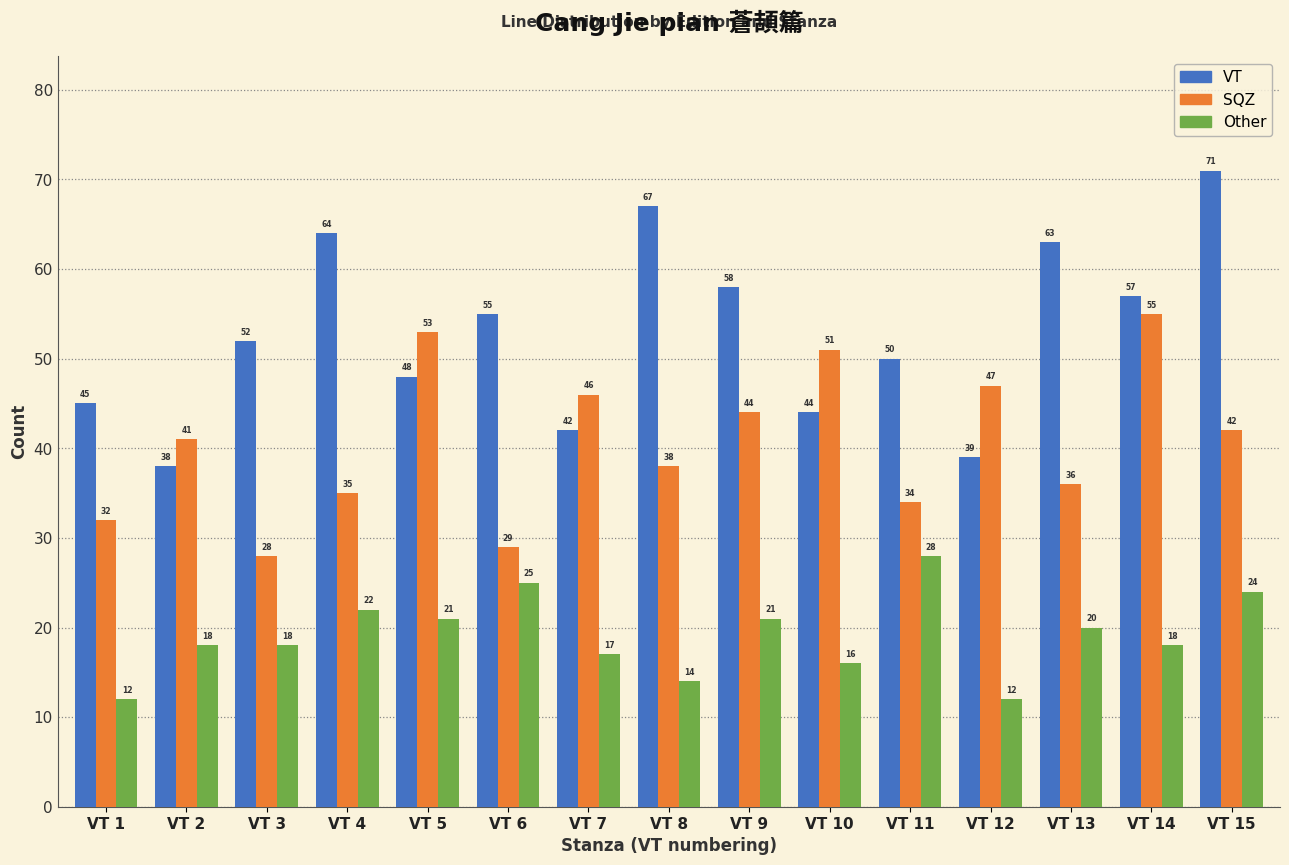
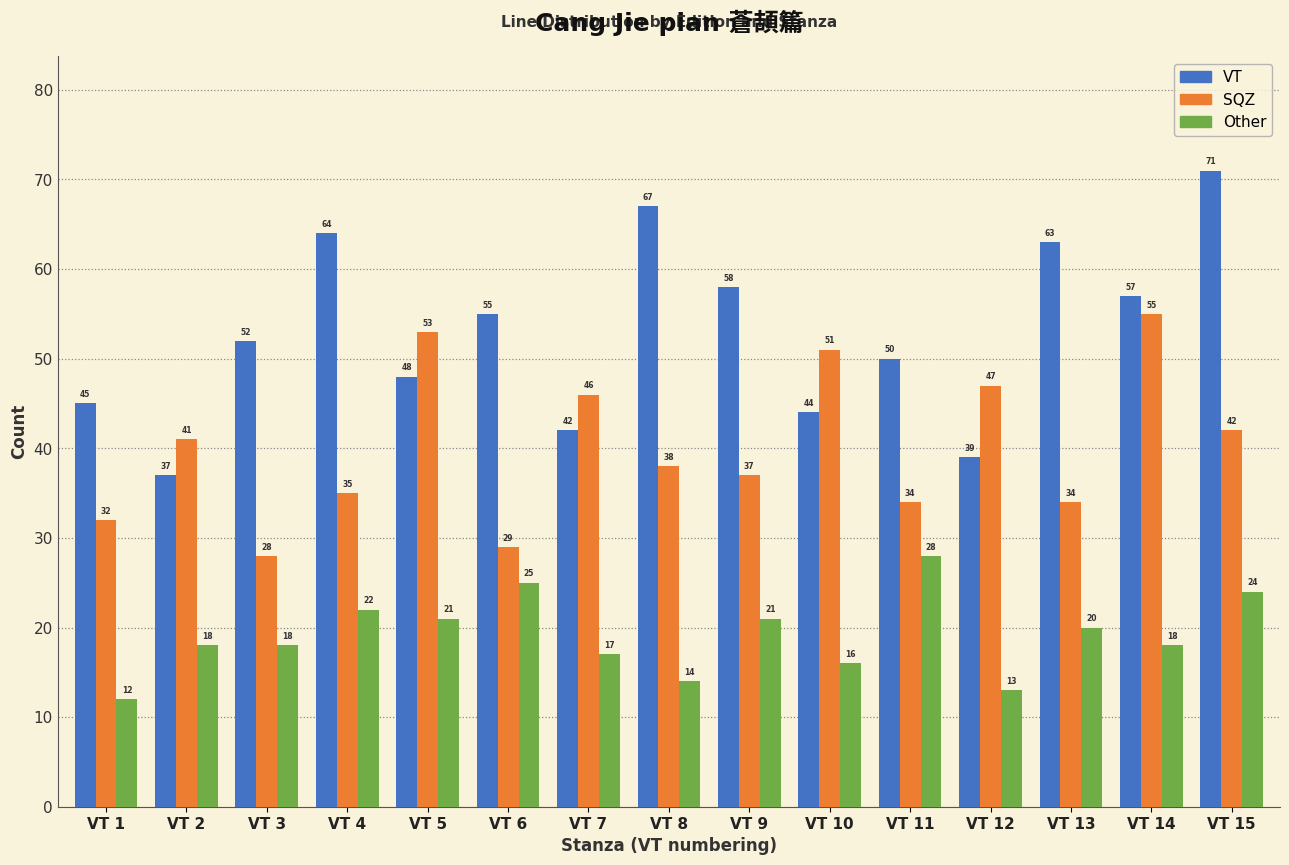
  {
    "VT": {
      "VT 1": 45,
-     "VT 2": 38,
+     "VT 2": 37,
      "VT 3": 52,
      "VT 4": 64,
      "VT 5": 48,
      "VT 6": 55,
      "VT 7": 42,
      "VT 8": 67,
      "VT 9": 58,
      "VT 10": 44,
      "VT 11": 50,
      "VT 12": 39,
      "VT 13": 63,
      "VT 14": 57,
      "VT 15": 71
    },
    "SQZ": {
      "VT 1": 32,
      "VT 2": 41,
      "VT 3": 28,
      "VT 4": 35,
      "VT 5": 53,
      "VT 6": 29,
      "VT 7": 46,
      "VT 8": 38,
-     "VT 9": 44,
+     "VT 9": 37,
      "VT 10": 51,
      "VT 11": 34,
      "VT 12": 47,
-     "VT 13": 36,
+     "VT 13": 34,
      "VT 14": 55,
      "VT 15": 42
    },
    "Other": {
      "VT 1": 12,
      "VT 2": 18,
      "VT 3": 18,
      "VT 4": 22,
      "VT 5": 21,
      "VT 6": 25,
      "VT 7": 17,
      "VT 8": 14,
      "VT 9": 21,
      "VT 10": 16,
      "VT 11": 28,
-     "VT 12": 12,
+     "VT 12": 13,
      "VT 13": 20,
      "VT 14": 18,
      "VT 15": 24
    }
  }
